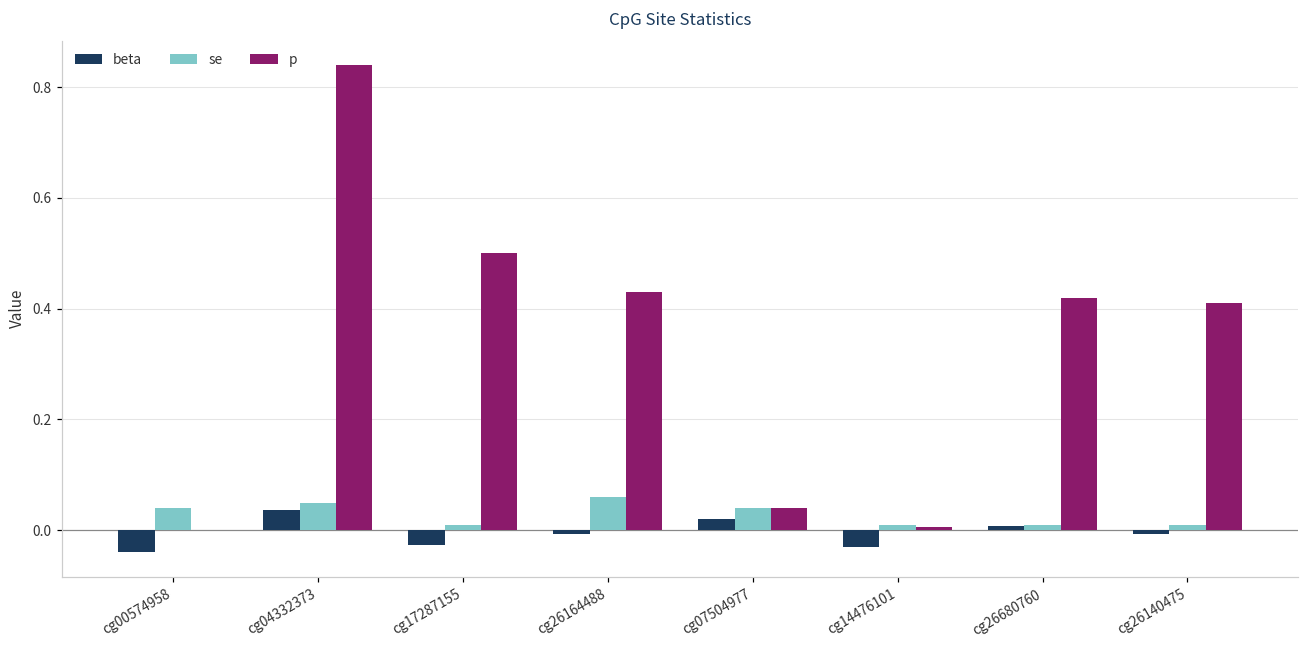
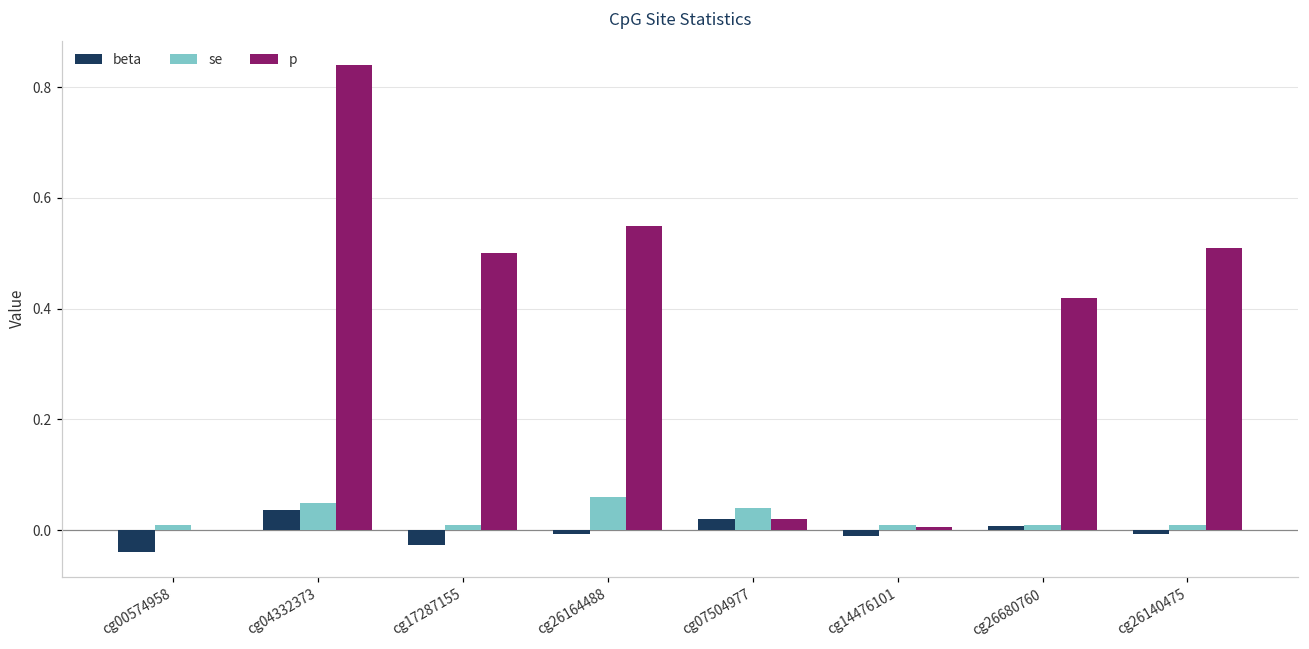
  {
    "beta": {
      "cg00574958": -0.04,
      "cg04332373": 0.04,
      "cg17287155": -0.03,
      "cg26164488": -0.01,
      "cg07504977": 0.02,
-     "cg14476101": -0.03,
+     "cg14476101": -0.01,
      "cg26680760": 0.01,
      "cg26140475": -0.01
    },
    "se": {
-     "cg00574958": 0.04,
+     "cg00574958": 0.01,
      "cg04332373": 0.05,
      "cg17287155": 0.01,
      "cg26164488": 0.06,
      "cg07504977": 0.04,
      "cg14476101": 0.01,
      "cg26680760": 0.01,
      "cg26140475": 0.01
    },
    "p": {
      "cg04332373": 0.84,
      "cg17287155": 0.50,
-     "cg26164488": 0.43,
-     "cg07504977": 0.04,
+     "cg26164488": 0.55,
+     "cg07504977": 0.02,
      "cg14476101": 0.01,
      "cg26680760": 0.42,
-     "cg26140475": 0.41
+     "cg26140475": 0.51
    }
  }
